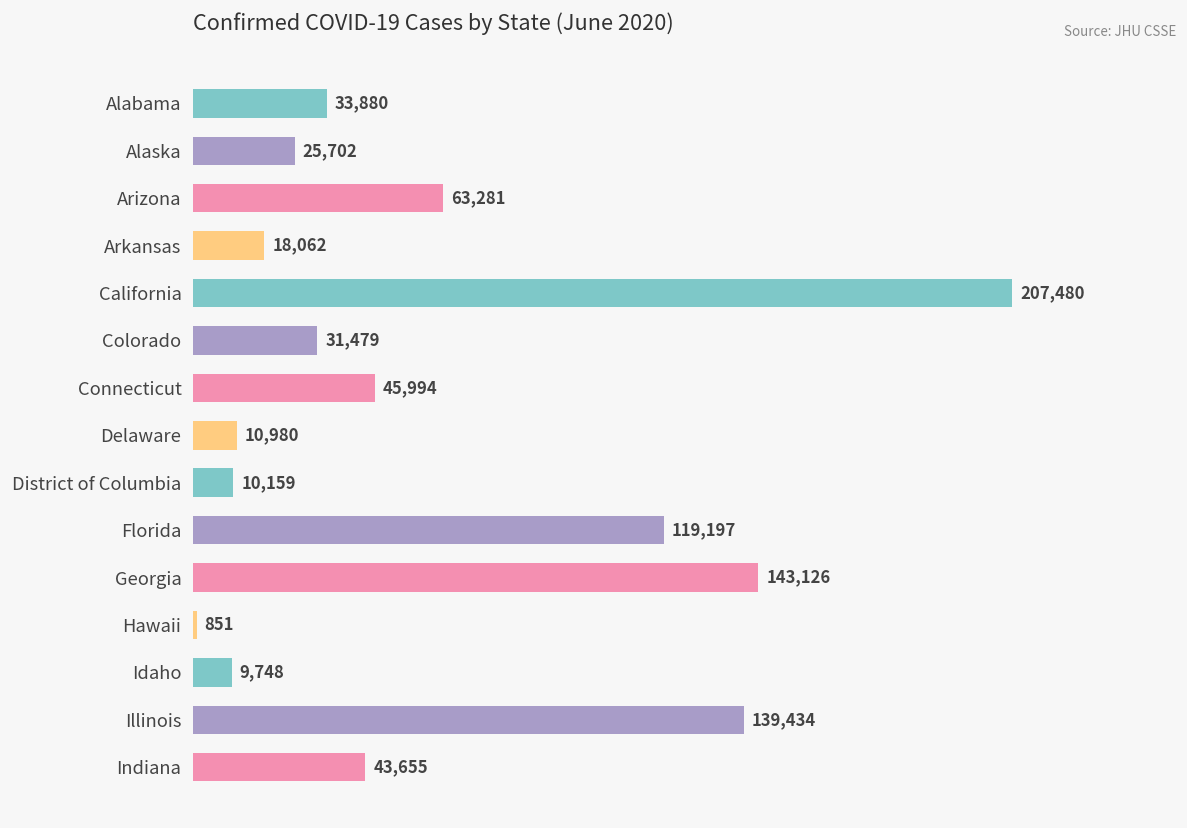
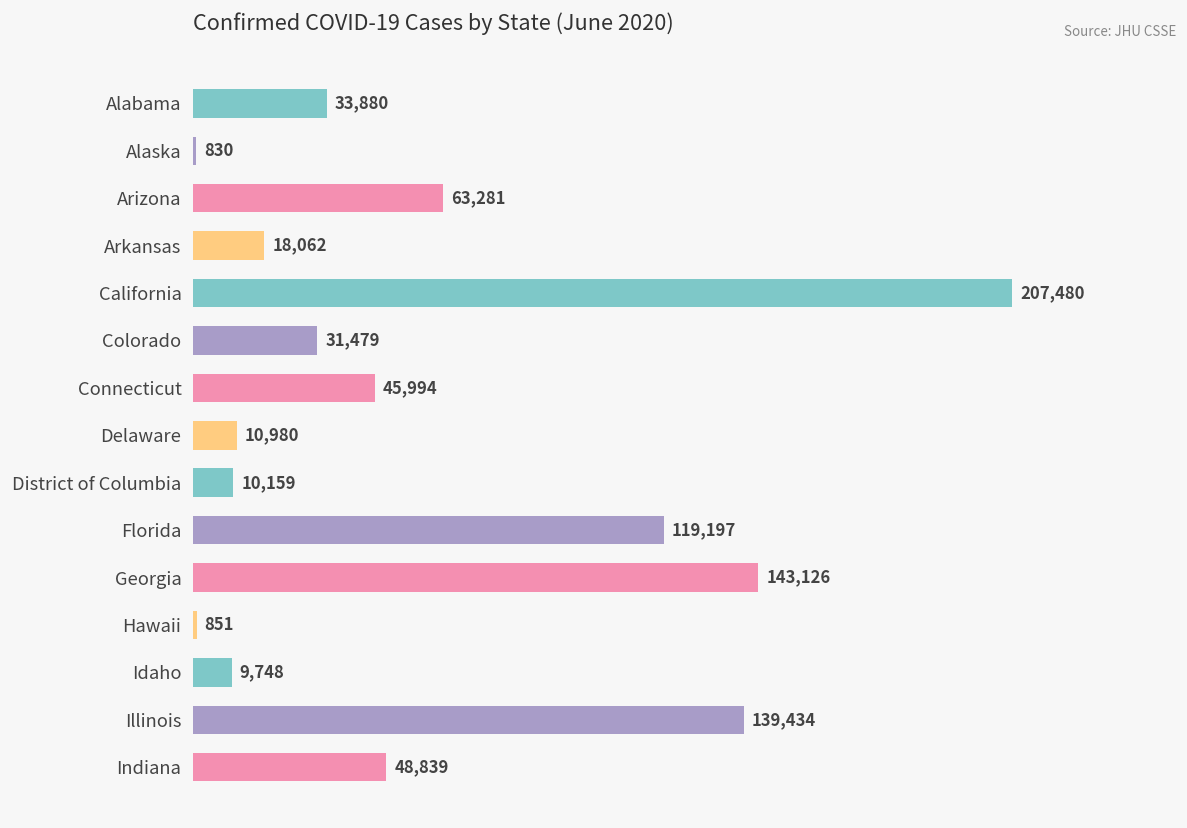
  {
    "Alabama": "33,880",
-   "Alaska": "25,702",
+   "Alaska": "830",
    "Arizona": "63,281",
    "Arkansas": "18,062",
    "California": "207,480",
    "Colorado": "31,479",
    "Connecticut": "45,994",
    "Delaware": "10,980",
    "District of Columbia": "10,159",
    "Florida": "119,197",
    "Georgia": "143,126",
    "Hawaii": "851",
    "Idaho": "9,748",
    "Illinois": "139,434",
-   "Indiana": "43,655"
+   "Indiana": "48,839"
  }
